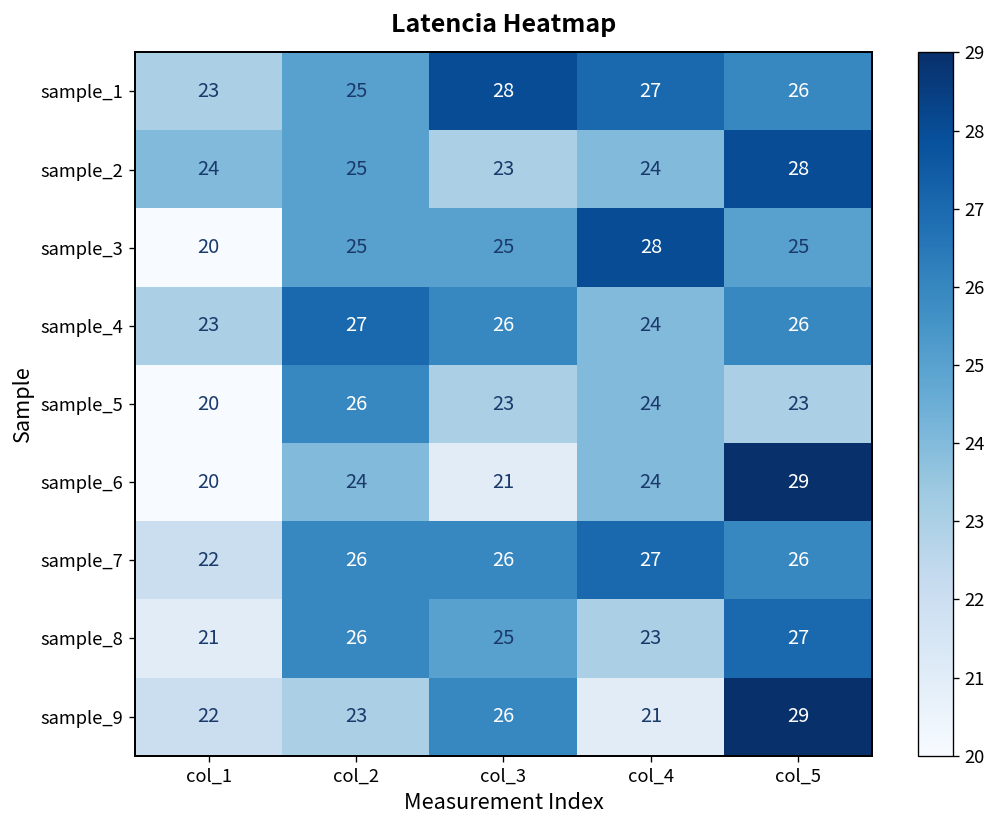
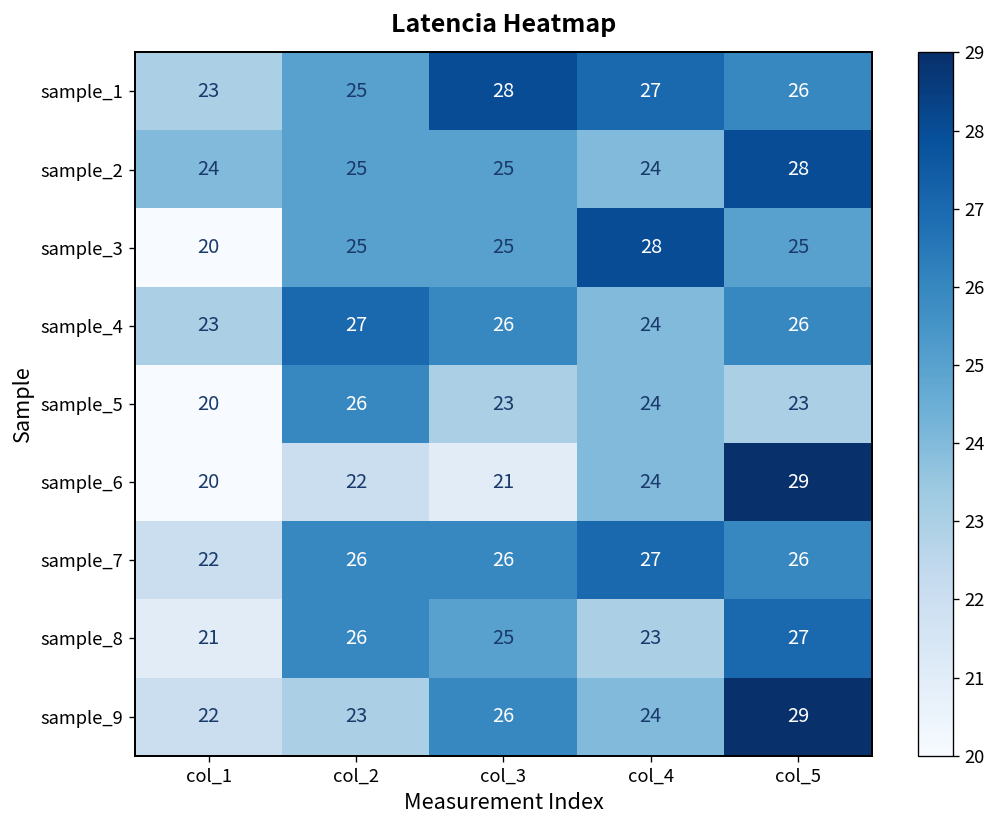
  {
    "sample_1": {
      "col_1": 23,
      "col_2": 25,
      "col_3": 28,
      "col_4": 27,
      "col_5": 26
    },
    "sample_2": {
      "col_1": 24,
      "col_2": 25,
-     "col_3": 23,
+     "col_3": 25,
      "col_4": 24,
      "col_5": 28
    },
    "sample_3": {
      "col_1": 20,
      "col_2": 25,
      "col_3": 25,
      "col_4": 28,
      "col_5": 25
    },
    "sample_4": {
      "col_1": 23,
      "col_2": 27,
      "col_3": 26,
      "col_4": 24,
      "col_5": 26
    },
    "sample_5": {
      "col_1": 20,
      "col_2": 26,
      "col_3": 23,
      "col_4": 24,
      "col_5": 23
    },
    "sample_6": {
      "col_1": 20,
-     "col_2": 24,
+     "col_2": 22,
      "col_3": 21,
      "col_4": 24,
      "col_5": 29
    },
    "sample_7": {
      "col_1": 22,
      "col_2": 26,
      "col_3": 26,
      "col_4": 27,
      "col_5": 26
    },
    "sample_8": {
      "col_1": 21,
      "col_2": 26,
      "col_3": 25,
      "col_4": 23,
      "col_5": 27
    },
    "sample_9": {
      "col_1": 22,
      "col_2": 23,
      "col_3": 26,
-     "col_4": 21,
+     "col_4": 24,
      "col_5": 29
    }
  }
